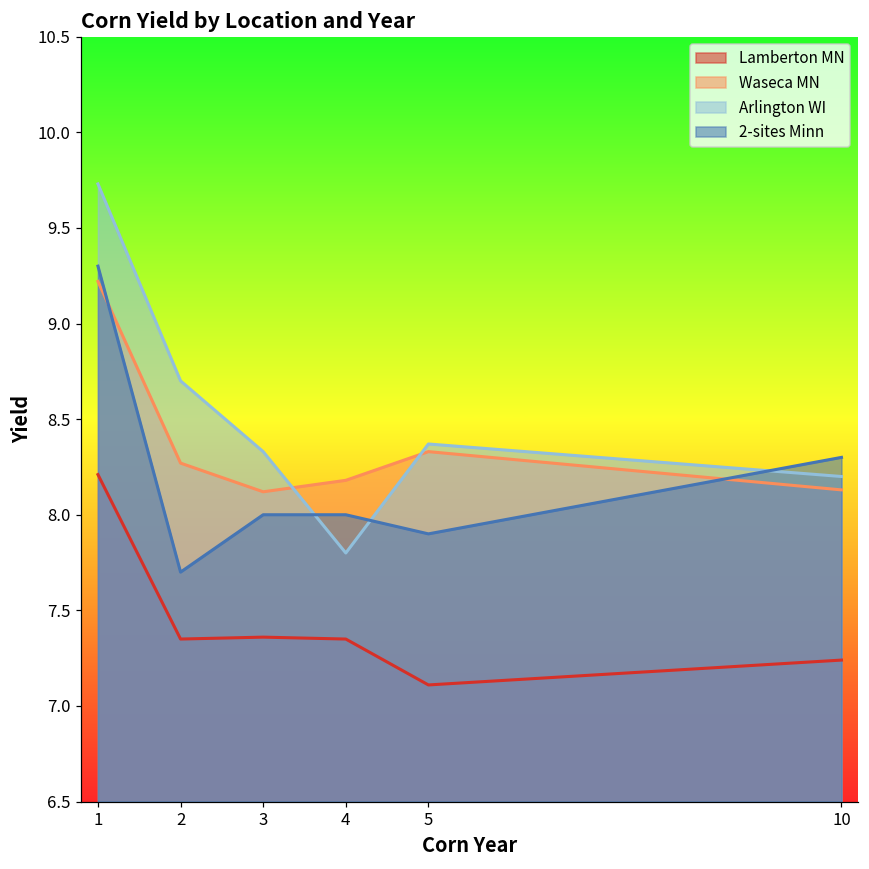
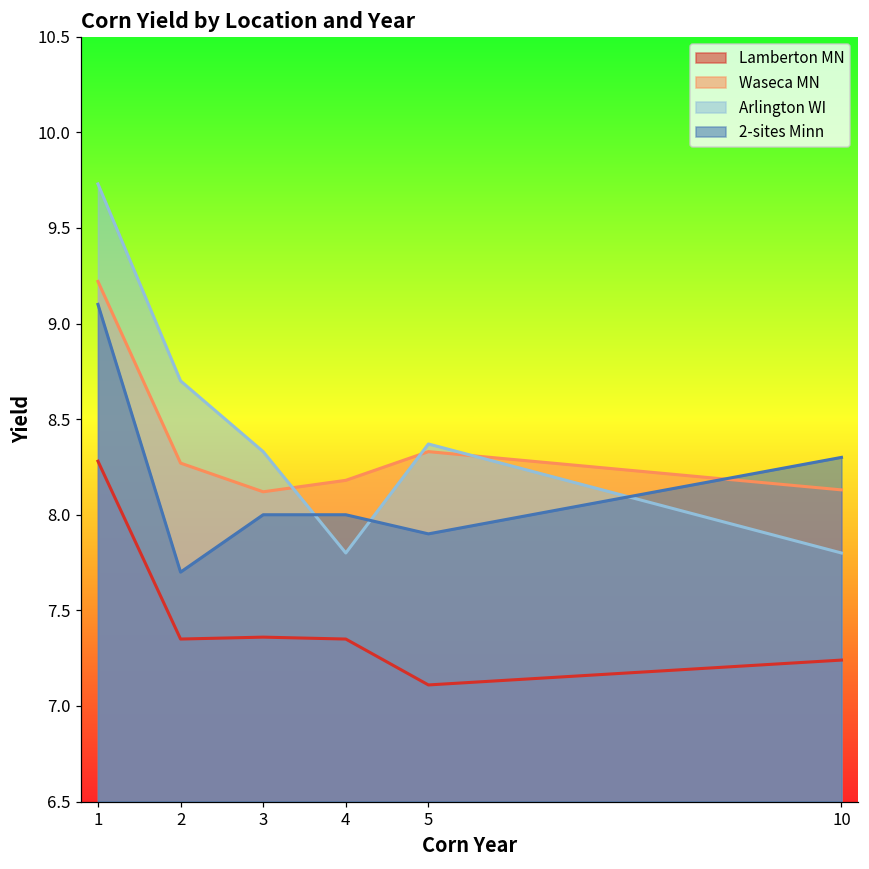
  {
    "Lamberton MN": {
-     "1": 8.21,
+     "1": 8.28,
      "2": 7.35,
      "3": 7.36,
      "4": 7.35,
      "5": 7.11,
      "10": 7.24
    },
    "Waseca MN": {
      "1": 9.22,
      "2": 8.27,
      "3": 8.12,
      "4": 8.18,
      "5": 8.33,
      "10": 8.13
    },
    "Arlington WI": {
      "1": 9.73,
      "2": 8.7,
      "3": 8.33,
      "4": 7.8,
      "5": 8.37,
-     "10": 8.2
+     "10": 7.8
    },
    "2-sites Minn": {
-     "1": 9.3,
+     "1": 9.1,
      "2": 7.7,
      "3": 8.0,
      "4": 8.0,
      "5": 7.9,
      "10": 8.3
    }
  }
